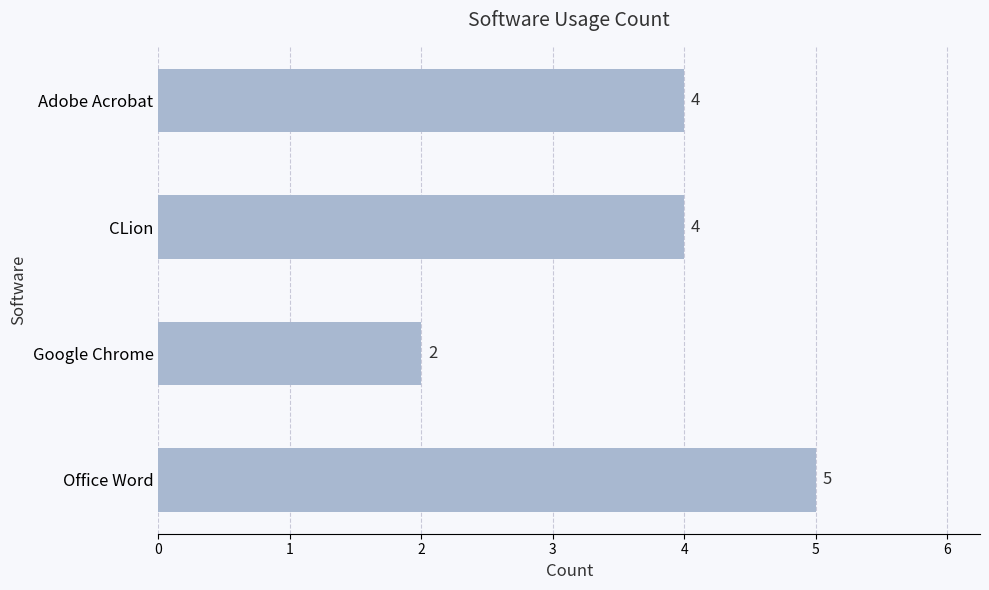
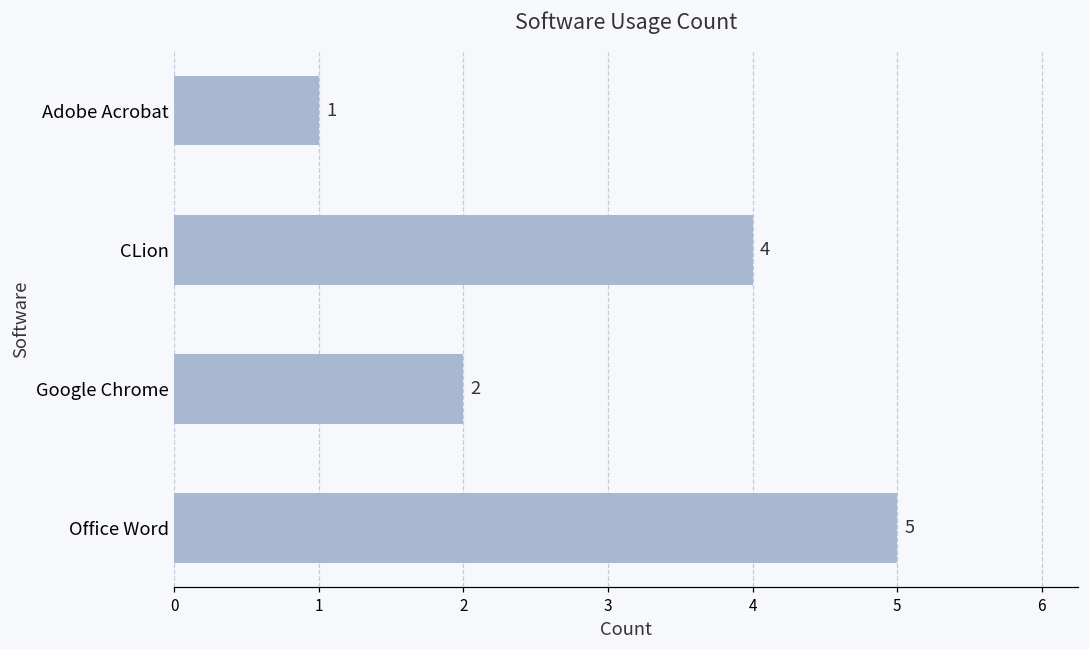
  {
-   "Adobe Acrobat": 4,
+   "Adobe Acrobat": 1,
    "CLion": 4,
    "Google Chrome": 2,
    "Office Word": 5
  }
